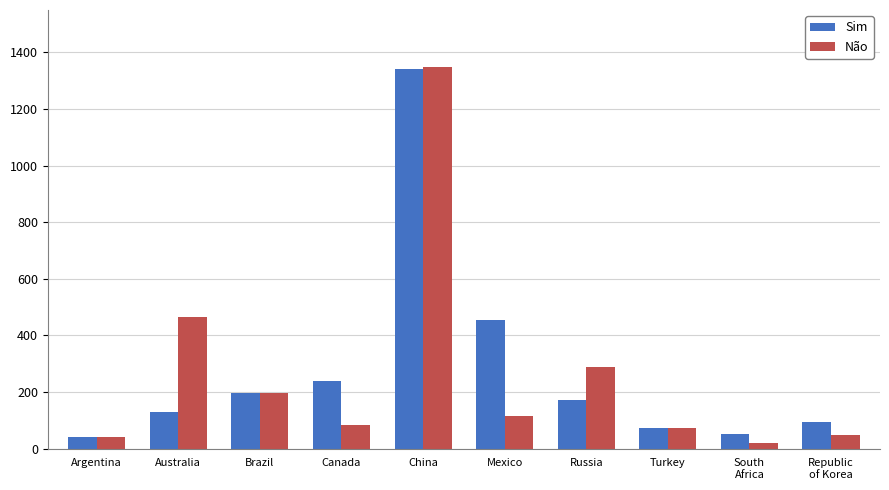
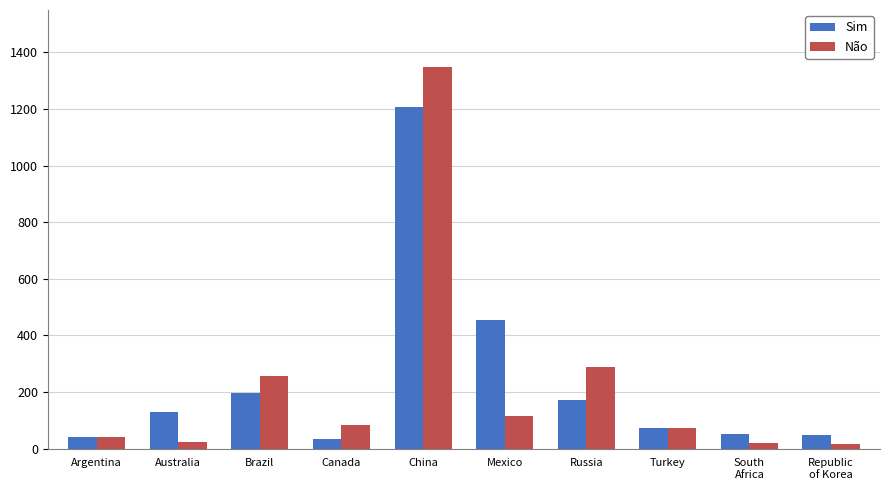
  {
    "Sim": {
      "Argentina": 40,
      "Australia": 130,
      "Brazil": 200,
-     "Canada": 240,
-     "China": 1340,
+     "Canada": 30,
+     "China": 1210,
      "Mexico": 450,
      "Russia": 170,
      "Turkey": 70,
      "South Africa": 50,
-     "Republic of Korea": 90
+     "Republic of Korea": 50
    },
    "Não": {
      "Argentina": 40,
-     "Australia": 470,
-     "Brazil": 200,
+     "Australia": 20,
+     "Brazil": 260,
      "Canada": 80,
      "China": 1350,
      "Mexico": 120,
      "Russia": 290,
      "Turkey": 70,
      "South Africa": 20,
-     "Republic of Korea": 50
+     "Republic of Korea": 20
    }
  }
